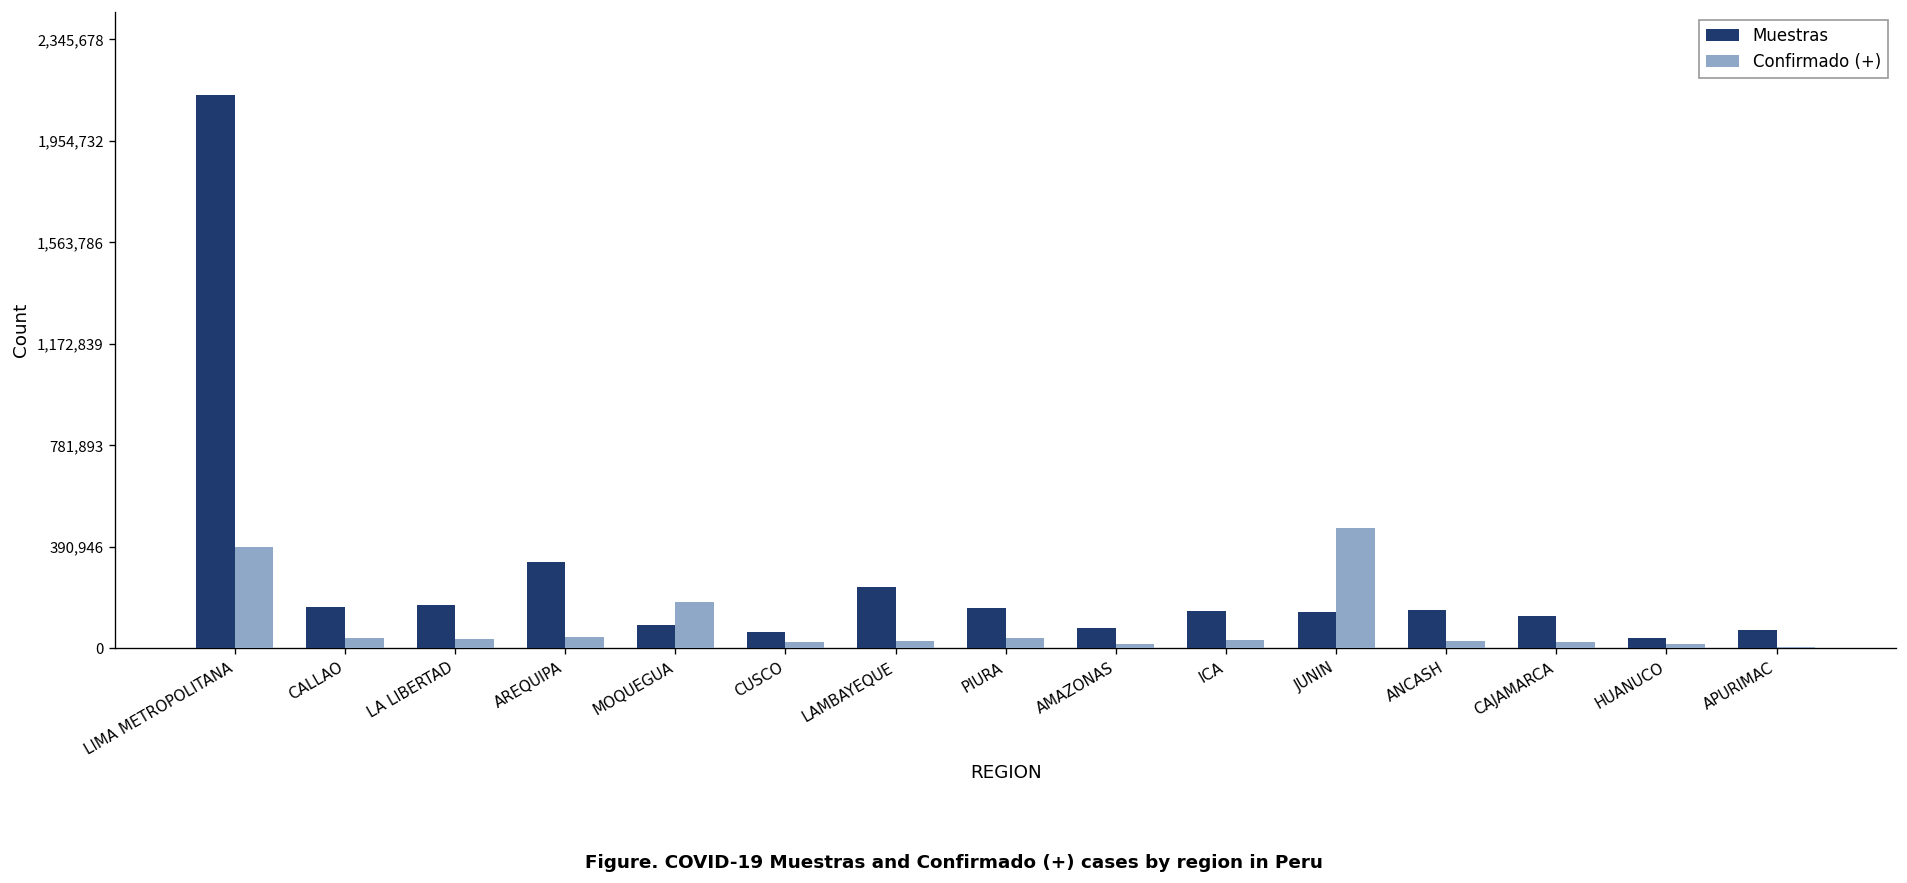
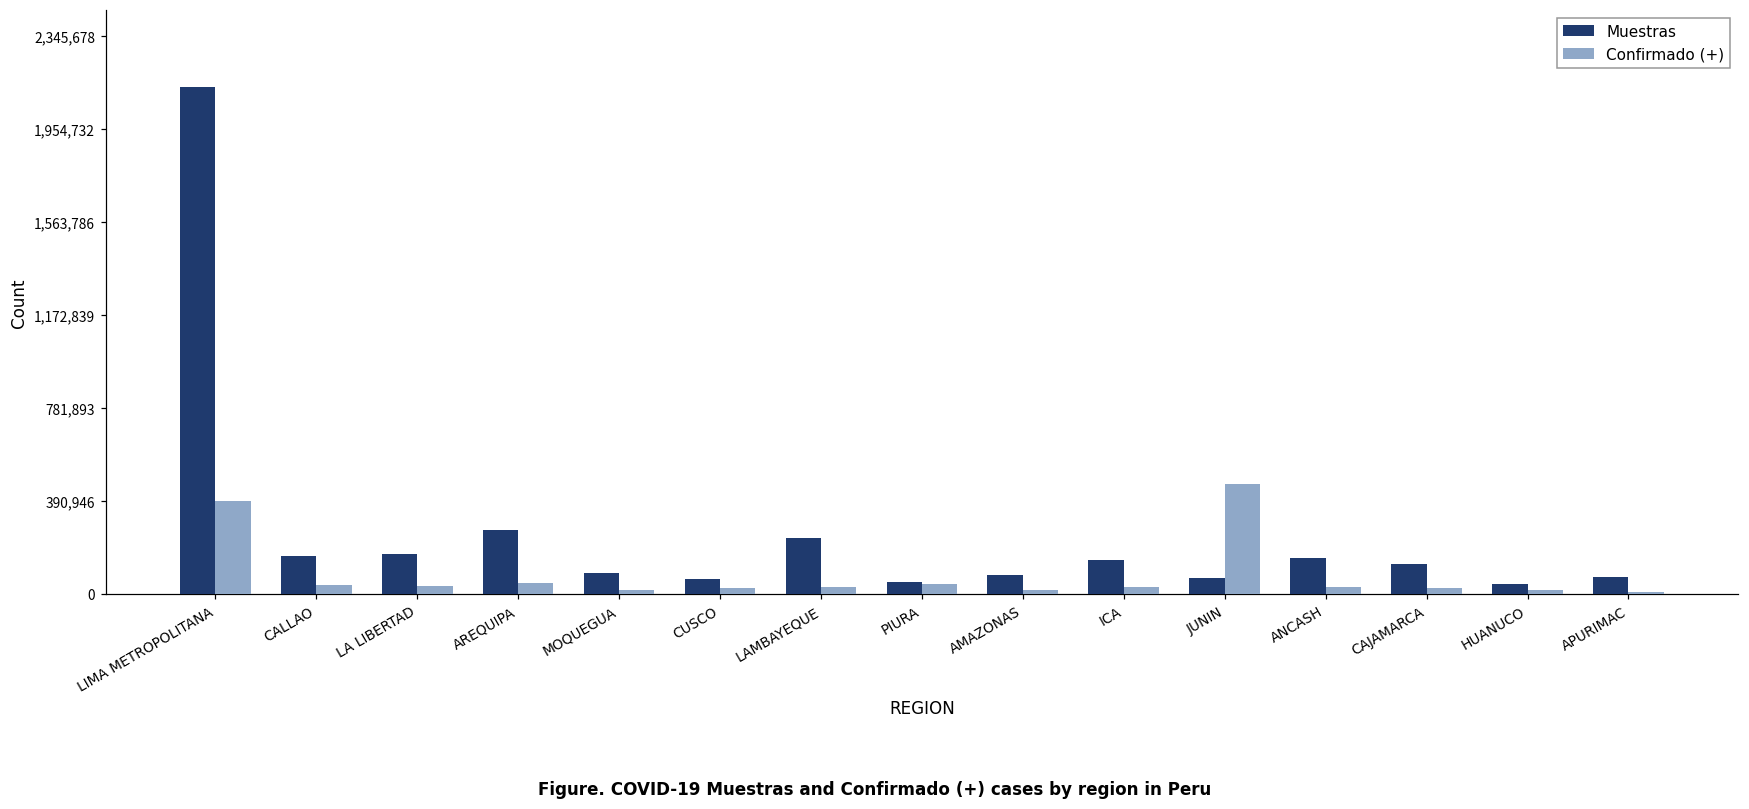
  {
    "Muestras": {
      "LIMA METROPOLITANA": "2,130,000",
      "CALLAO": "160,000",
      "LA LIBERTAD": "170,000",
-     "AREQUIPA": "330,000",
+     "AREQUIPA": "270,000",
      "MOQUEGUA": "90,000",
      "CUSCO": "60,000",
      "LAMBAYEQUE": "240,000",
-     "PIURA": "160,000",
+     "PIURA": "50,000",
      "AMAZONAS": "80,000",
      "ICA": "140,000",
-     "JUNIN": "140,000",
+     "JUNIN": "70,000",
      "ANCASH": "150,000",
      "CAJAMARCA": "120,000",
      "HUANUCO": "40,000",
      "APURIMAC": "70,000"
    },
    "Confirmado (+)": {
      "LIMA METROPOLITANA": "390,000",
      "CALLAO": "40,000",
      "LA LIBERTAD": "30,000",
      "AREQUIPA": "50,000",
-     "MOQUEGUA": "180,000",
+     "MOQUEGUA": "10,000",
      "CUSCO": "20,000",
      "LAMBAYEQUE": "30,000",
      "PIURA": "40,000",
      "AMAZONAS": "20,000",
      "ICA": "30,000",
      "JUNIN": "460,000",
      "ANCASH": "30,000",
      "CAJAMARCA": "20,000",
      "HUANUCO": "20,000"
    }
  }
